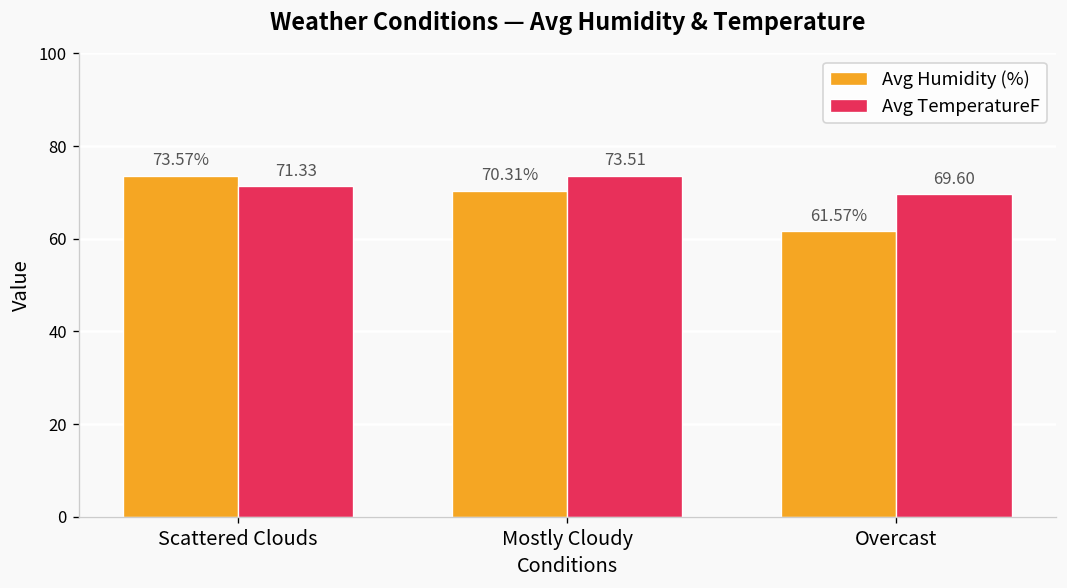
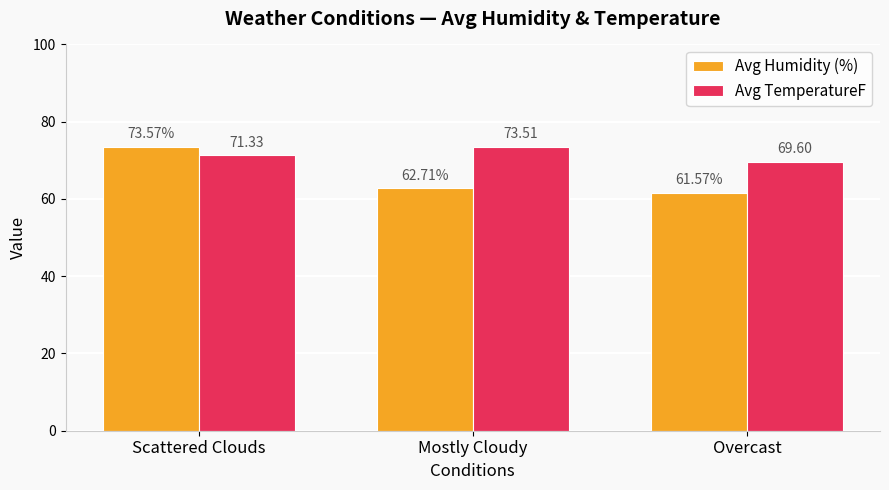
  {
    "Avg Humidity (%)": {
      "Scattered Clouds": "73.57%",
-     "Mostly Cloudy": "70.31%",
+     "Mostly Cloudy": "62.71%",
      "Overcast": "61.57%"
    },
    "Avg TemperatureF": {
      "Scattered Clouds": "71.33",
      "Mostly Cloudy": "73.51",
      "Overcast": "69.60"
    }
  }
